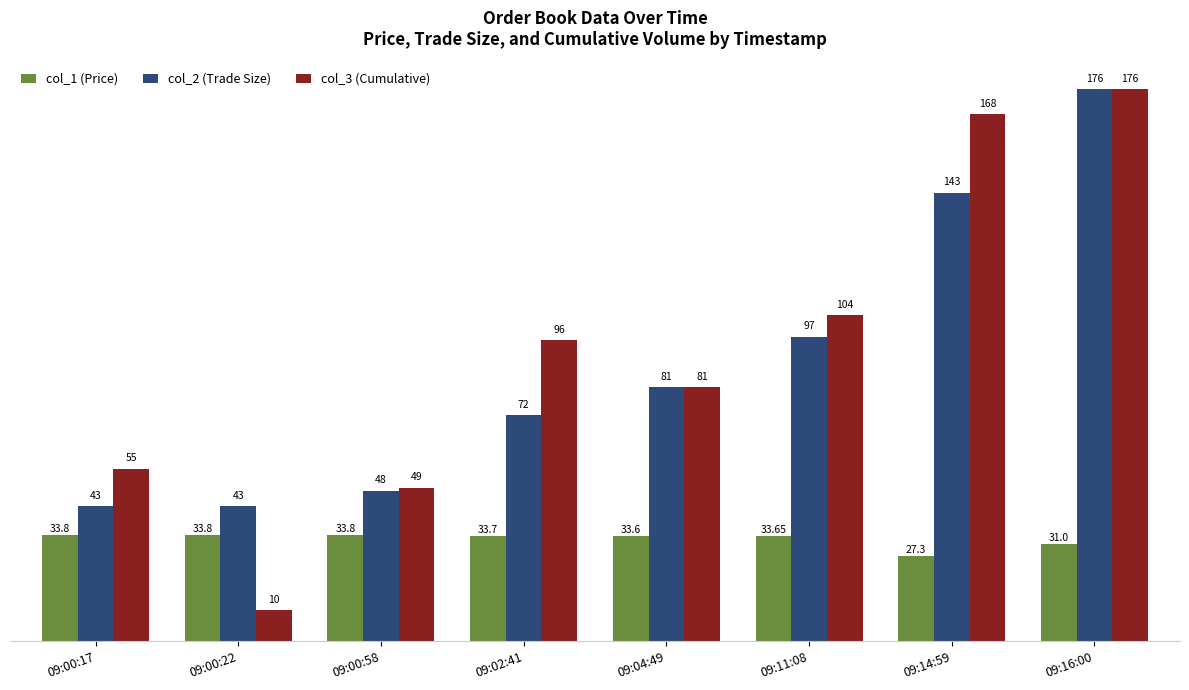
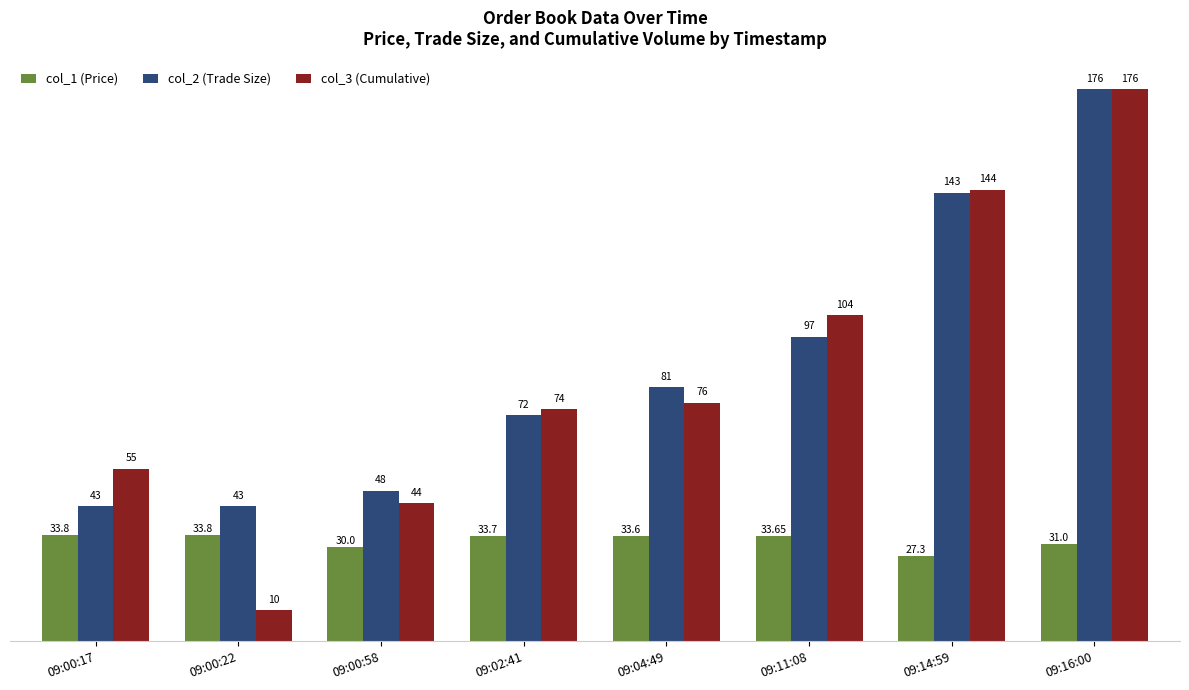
  {
    "col_1 (Price)": {
      "09:00:17": 33.8,
      "09:00:22": 33.8,
-     "09:00:58": 33.8,
+     "09:00:58": 30.0,
      "09:02:41": 33.7,
      "09:04:49": 33.6,
      "09:11:08": 33.65,
      "09:14:59": 27.3,
      "09:16:00": 31.0
    },
    "col_2 (Trade Size)": {
      "09:00:17": 43,
      "09:00:22": 43,
      "09:00:58": 48,
      "09:02:41": 72,
      "09:04:49": 81,
      "09:11:08": 97,
      "09:14:59": 143,
      "09:16:00": 176
    },
    "col_3 (Cumulative)": {
      "09:00:17": 55,
      "09:00:22": 10,
-     "09:00:58": 49,
-     "09:02:41": 96,
-     "09:04:49": 81,
+     "09:00:58": 44,
+     "09:02:41": 74,
+     "09:04:49": 76,
      "09:11:08": 104,
-     "09:14:59": 168,
+     "09:14:59": 144,
      "09:16:00": 176
    }
  }
